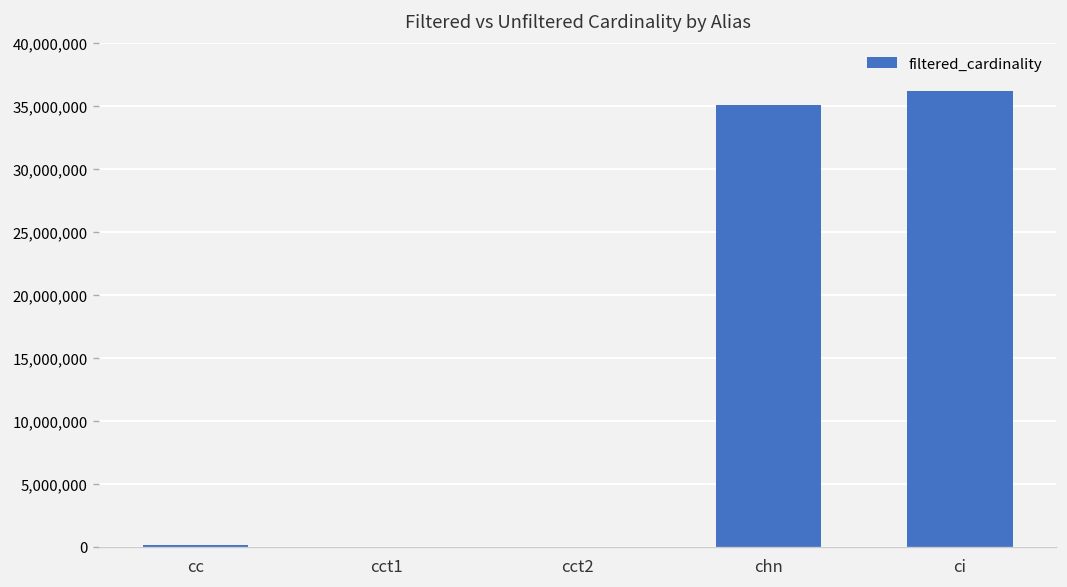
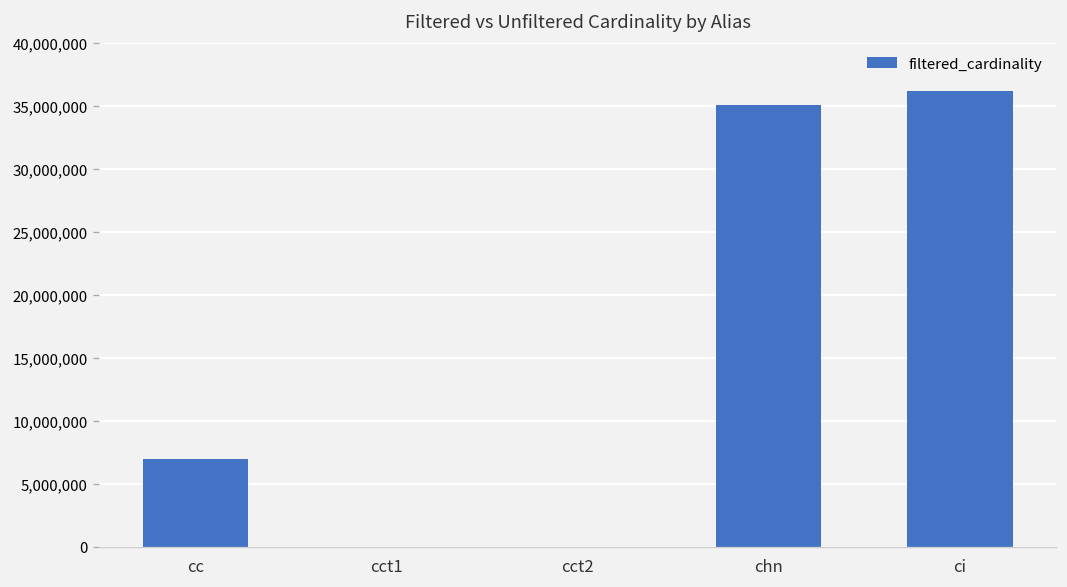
  {
-   "cc": "100,000",
+   "cc": "6,900,000",
    "chn": "35,100,000",
    "ci": "36,200,000"
  }
